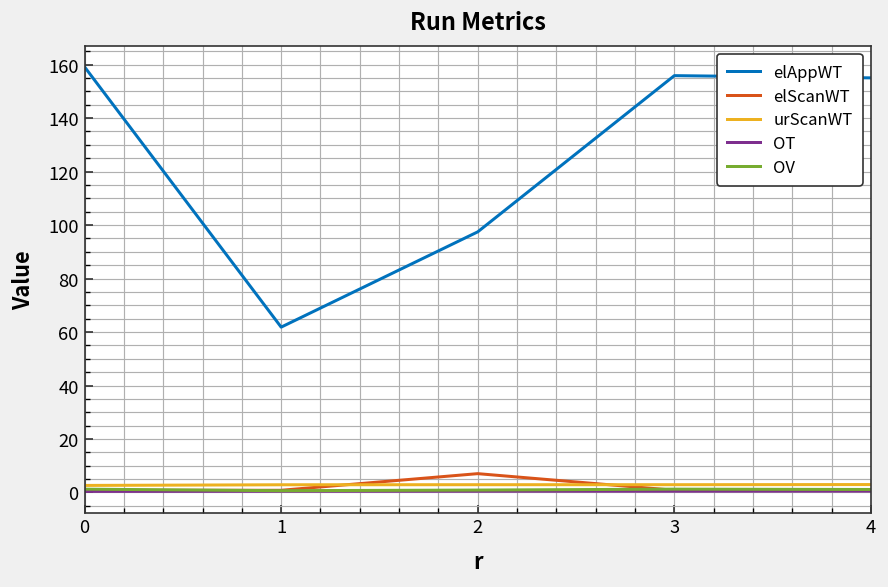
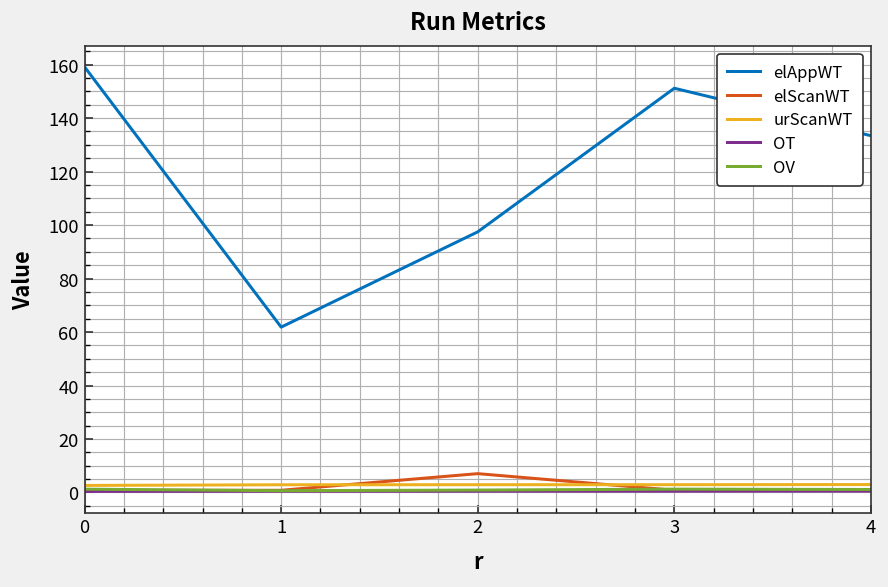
  {
    "elAppWT": {
      "0": 159,
      "1": 62,
      "2": 97,
-     "3": 156,
-     "4": 155
+     "3": 151,
+     "4": 133
    },
    "elScanWT": {
      "2": 7
    },
    "urScanWT": {
      "0": 3,
      "1": 3,
      "2": 3,
      "3": 3,
      "4": 3
    }
  }
